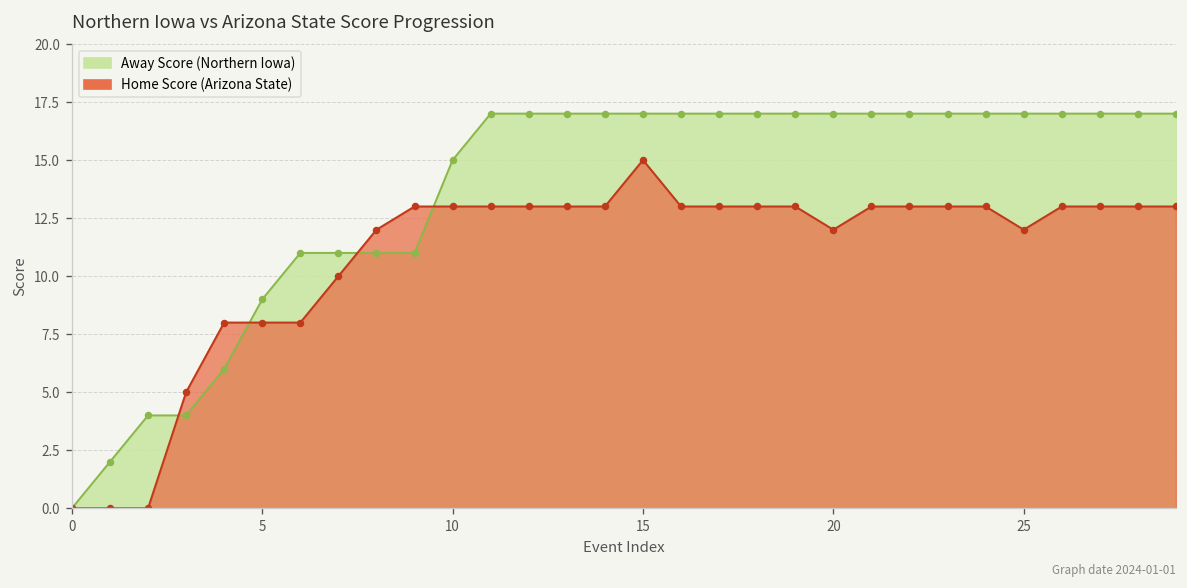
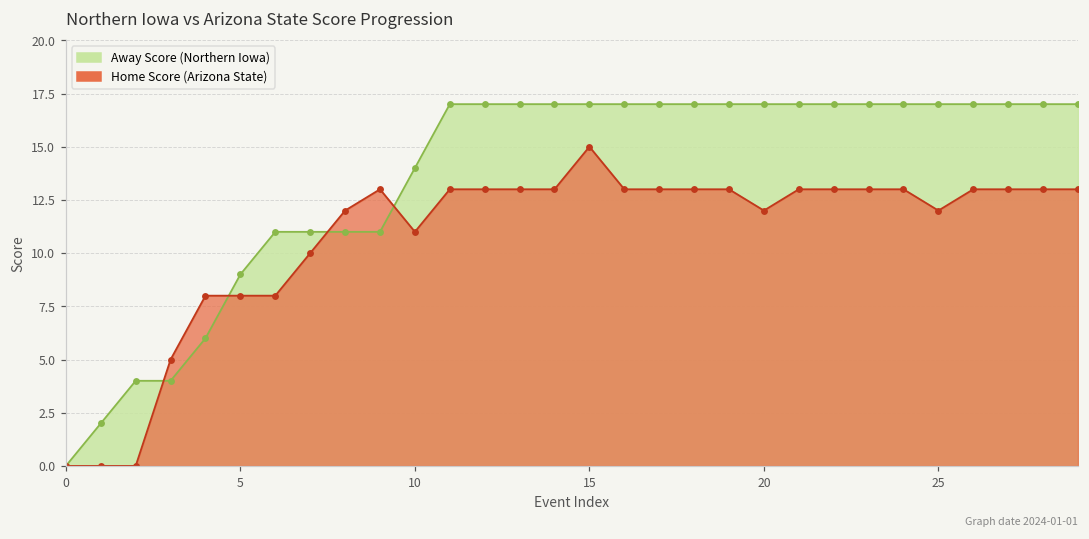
  {
    "Away Score (Northern Iowa)": {
      "5": 9,
-     "10": 15,
+     "10": 14,
      "15": 17,
      "20": 17,
      "25": 17
    },
    "Home Score (Arizona State)": {
      "5": 8,
-     "10": 13,
+     "10": 11,
      "15": 15,
      "20": 12,
      "25": 12
    }
  }
